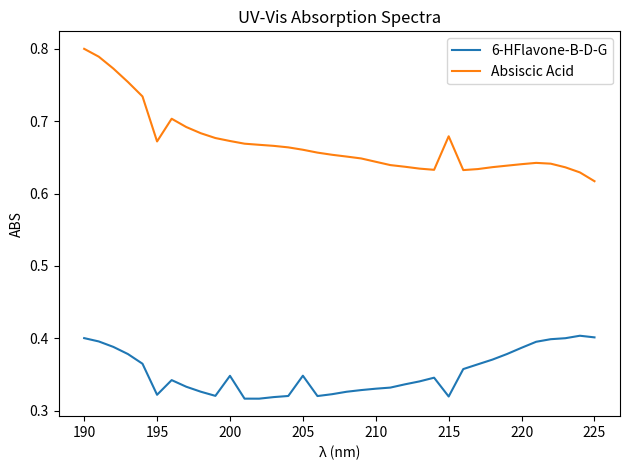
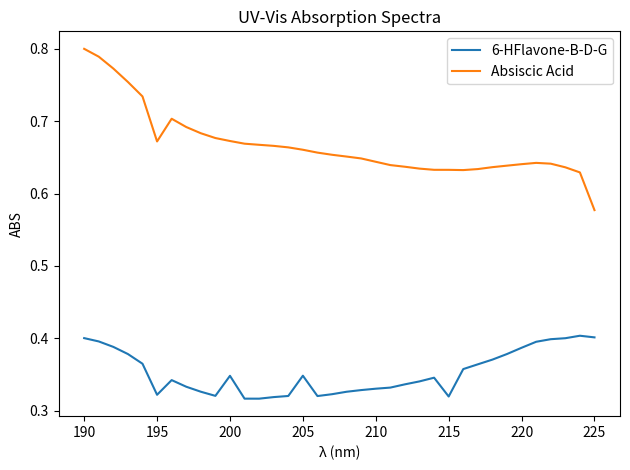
  {
    "6-HFlavone-B-D-G": {
      "190": 0.40,
      "195": 0.32,
      "200": 0.35,
      "205": 0.35,
      "210": 0.33,
      "215": 0.32,
      "220": 0.39,
      "225": 0.40
    },
    "Absiscic Acid": {
      "190": 0.80,
      "195": 0.67,
      "200": 0.67,
      "205": 0.66,
      "210": 0.64,
-     "215": 0.68,
+     "215": 0.63,
      "220": 0.64,
-     "225": 0.62
+     "225": 0.58
    }
  }
